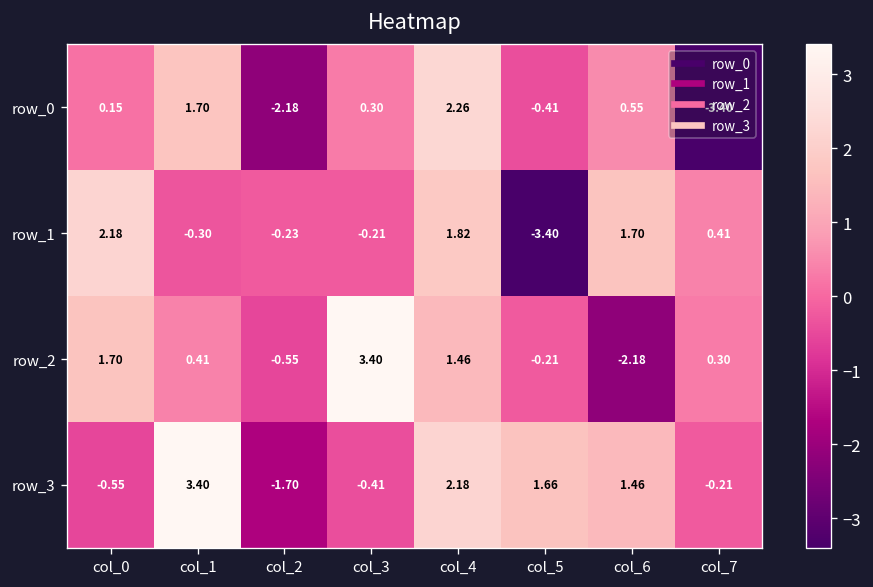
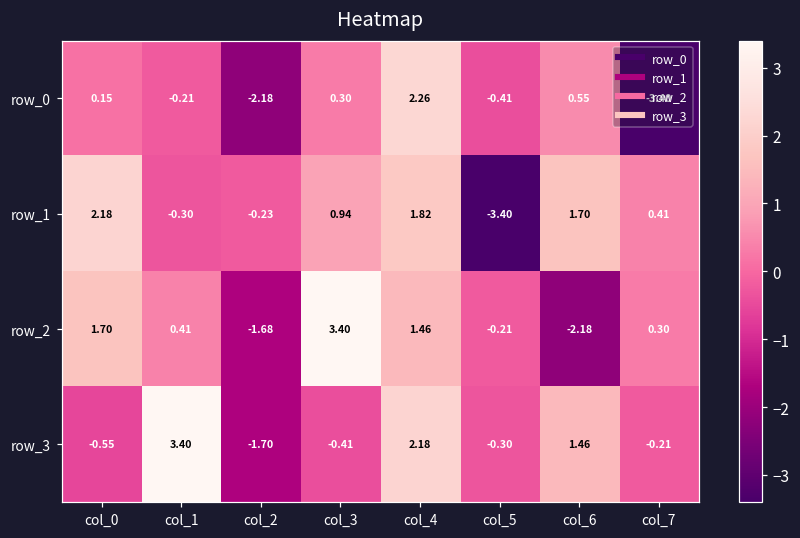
  {
    "row_0": {
      "col_0": 0.15,
-     "col_1": 1.70,
+     "col_1": -0.21,
      "col_2": -2.18,
      "col_3": 0.30,
      "col_4": 2.26,
      "col_5": -0.41,
      "col_6": 0.55
    },
    "row_1": {
      "col_0": 2.18,
      "col_1": -0.30,
      "col_2": -0.23,
-     "col_3": -0.21,
+     "col_3": 0.94,
      "col_4": 1.82,
      "col_5": -3.40,
      "col_6": 1.70,
      "col_7": 0.41
    },
    "row_2": {
      "col_0": 1.70,
      "col_1": 0.41,
-     "col_2": -0.55,
+     "col_2": -1.68,
      "col_3": 3.40,
      "col_4": 1.46,
      "col_5": -0.21,
      "col_6": -2.18,
      "col_7": 0.30
    },
    "row_3": {
      "col_0": -0.55,
      "col_1": 3.40,
      "col_2": -1.70,
      "col_3": -0.41,
      "col_4": 2.18,
-     "col_5": 1.66,
+     "col_5": -0.30,
      "col_6": 1.46,
      "col_7": -0.21
    }
  }
